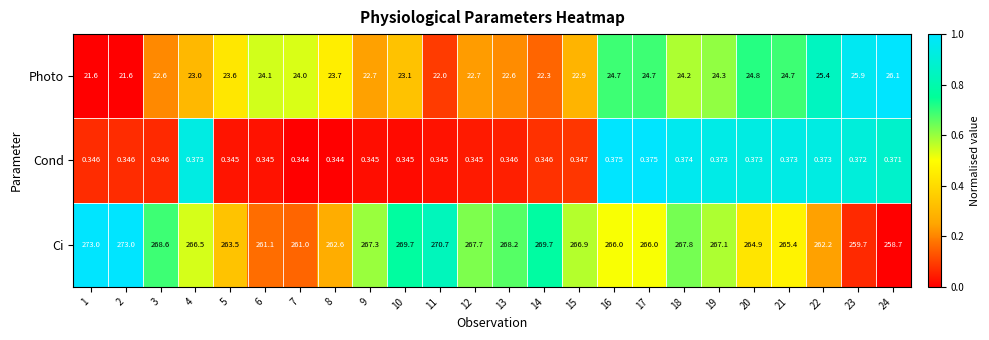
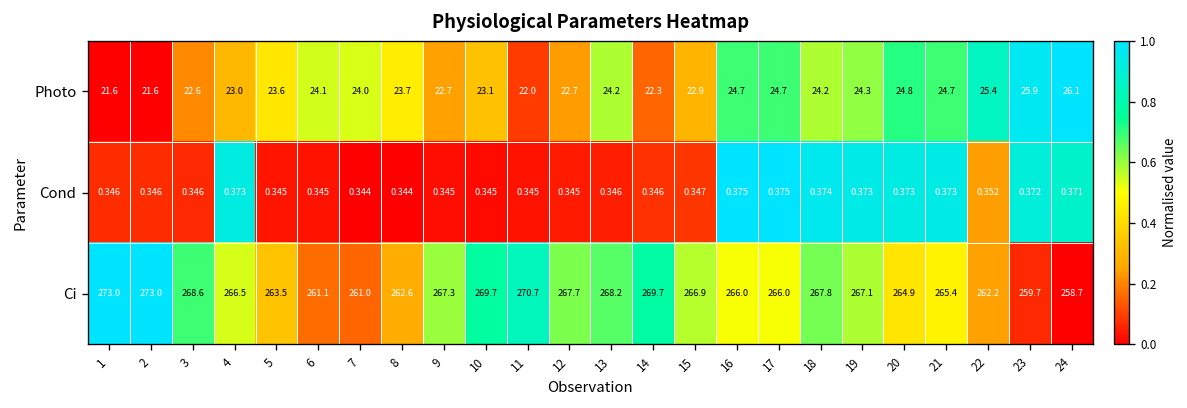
  {
    "Photo": {
      "1": 21.6,
      "2": 21.6,
      "3": 22.6,
      "4": 23.0,
      "5": 23.6,
      "6": 24.1,
      "7": 24.0,
      "8": 23.7,
      "9": 22.7,
      "10": 23.1,
      "11": 22.0,
      "12": 22.7,
-     "13": 22.6,
+     "13": 24.2,
      "14": 22.3,
      "15": 22.9,
      "16": 24.7,
      "17": 24.7,
      "18": 24.2,
      "19": 24.3,
      "20": 24.8,
      "21": 24.7,
      "22": 25.4,
      "23": 25.9,
      "24": 26.1
    },
    "Cond": {
      "1": 0.346,
      "2": 0.346,
      "3": 0.346,
      "4": 0.373,
      "5": 0.345,
      "6": 0.345,
      "7": 0.344,
      "8": 0.344,
      "9": 0.345,
      "10": 0.345,
      "11": 0.345,
      "12": 0.345,
      "13": 0.346,
      "14": 0.346,
      "15": 0.347,
      "16": 0.375,
      "17": 0.375,
      "18": 0.374,
      "19": 0.373,
      "20": 0.373,
      "21": 0.373,
-     "22": 0.373,
+     "22": 0.352,
      "23": 0.372,
      "24": 0.371
    },
    "Ci": {
      "1": 273.0,
      "2": 273.0,
      "3": 268.6,
      "4": 266.5,
      "5": 263.5,
      "6": 261.1,
      "7": 261.0,
      "8": 262.6,
      "9": 267.3,
      "10": 269.7,
      "11": 270.7,
      "12": 267.7,
      "13": 268.2,
      "14": 269.7,
      "15": 266.9,
      "16": 266.0,
      "17": 266.0,
      "18": 267.8,
      "19": 267.1,
      "20": 264.9,
      "21": 265.4,
      "22": 262.2,
      "23": 259.7,
      "24": 258.7
    }
  }
